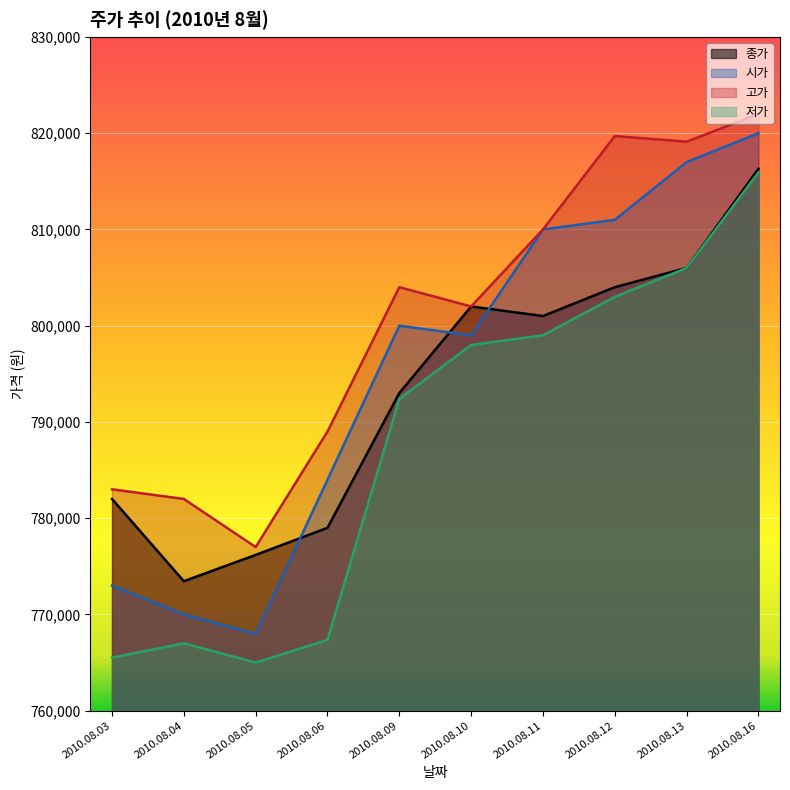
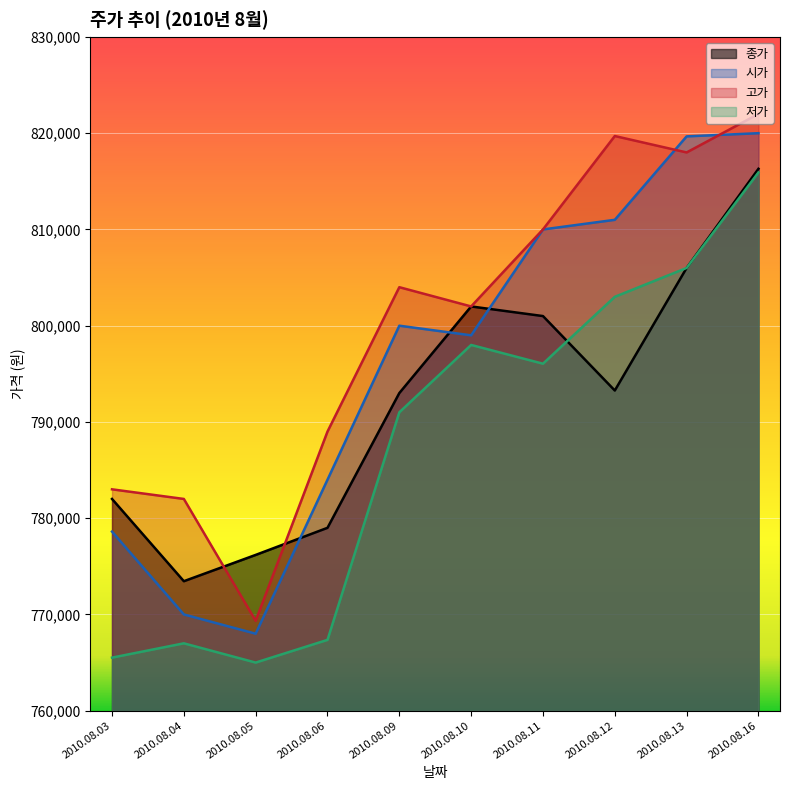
  {
    "종가": {
      "2010.08.03": "782,000",
      "2010.08.04": "773,000",
      "2010.08.05": "776,000",
      "2010.08.06": "779,000",
      "2010.08.09": "793,000",
      "2010.08.11": "801,000",
-     "2010.08.12": "804,000",
+     "2010.08.12": "793,000",
      "2010.08.16": "816,000"
    },
    "시가": {
-     "2010.08.03": "773,000",
+     "2010.08.03": "779,000",
      "2010.08.04": "770,000",
      "2010.08.05": "768,000",
      "2010.08.06": "784,000",
      "2010.08.09": "800,000",
      "2010.08.10": "799,000",
      "2010.08.12": "811,000",
-     "2010.08.13": "817,000",
+     "2010.08.13": "820,000",
      "2010.08.16": "820,000"
    },
    "고가": {
      "2010.08.03": "783,000",
      "2010.08.04": "782,000",
-     "2010.08.05": "777,000",
+     "2010.08.05": "769,000",
      "2010.08.06": "789,000",
      "2010.08.09": "804,000",
      "2010.08.12": "820,000",
-     "2010.08.13": "819,000"
+     "2010.08.13": "818,000"
    },
    "저가": {
      "2010.08.03": "766,000",
      "2010.08.04": "767,000",
      "2010.08.05": "765,000",
      "2010.08.06": "767,000",
-     "2010.08.09": "792,000",
+     "2010.08.09": "791,000",
      "2010.08.10": "798,000",
-     "2010.08.11": "799,000",
+     "2010.08.11": "796,000",
      "2010.08.12": "803,000",
      "2010.08.16": "816,000"
    }
  }
